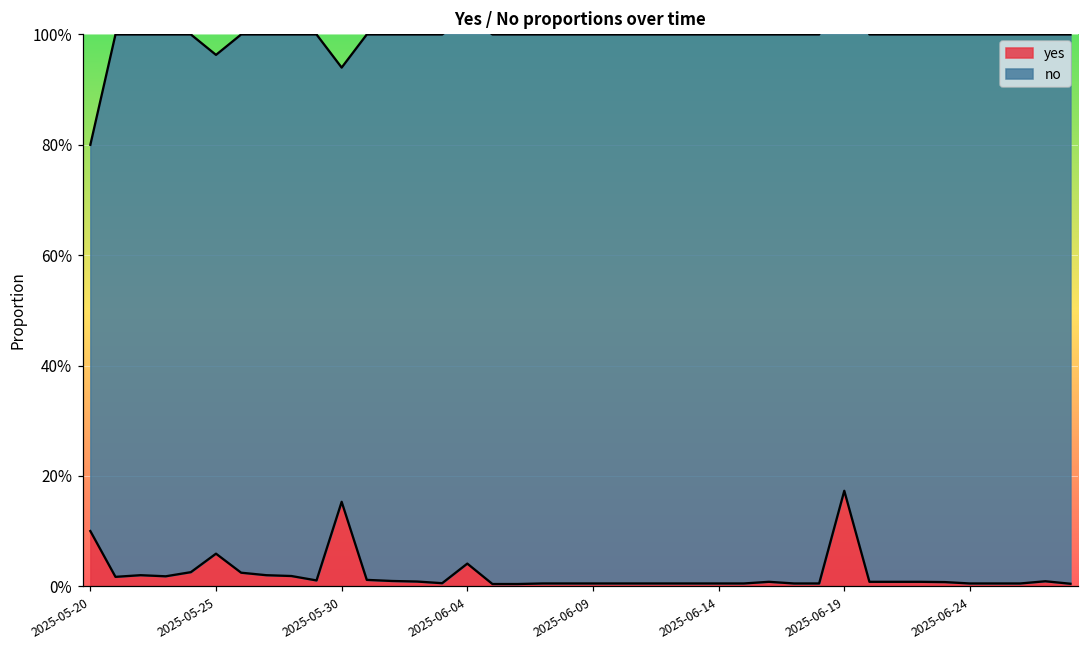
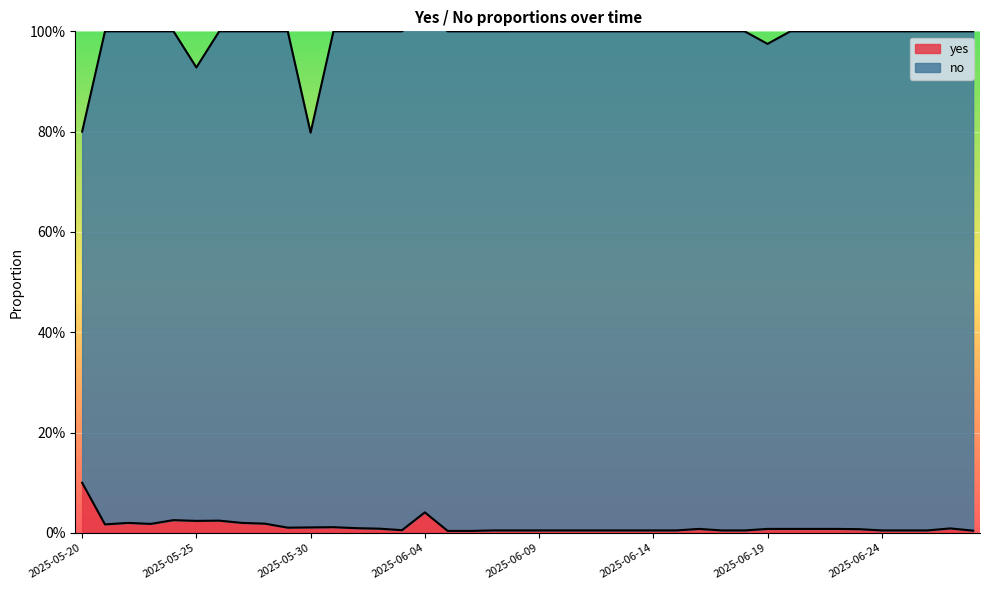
  {
    "yes": {
      "2025-05-20": "10%",
-     "2025-05-25": "6%",
-     "2025-05-30": "15%",
+     "2025-05-25": "2%",
+     "2025-05-30": "1%",
      "2025-06-04": "4%",
      "2025-06-09": "1%",
      "2025-06-14": "1%",
-     "2025-06-19": "17%",
+     "2025-06-19": "1%",
      "2025-06-24": "1%"
    },
    "no": {
      "2025-05-20": "70%",
      "2025-05-25": "90%",
      "2025-05-30": "79%",
      "2025-06-09": "100%",
      "2025-06-14": "100%",
      "2025-06-24": "100%"
    }
  }
